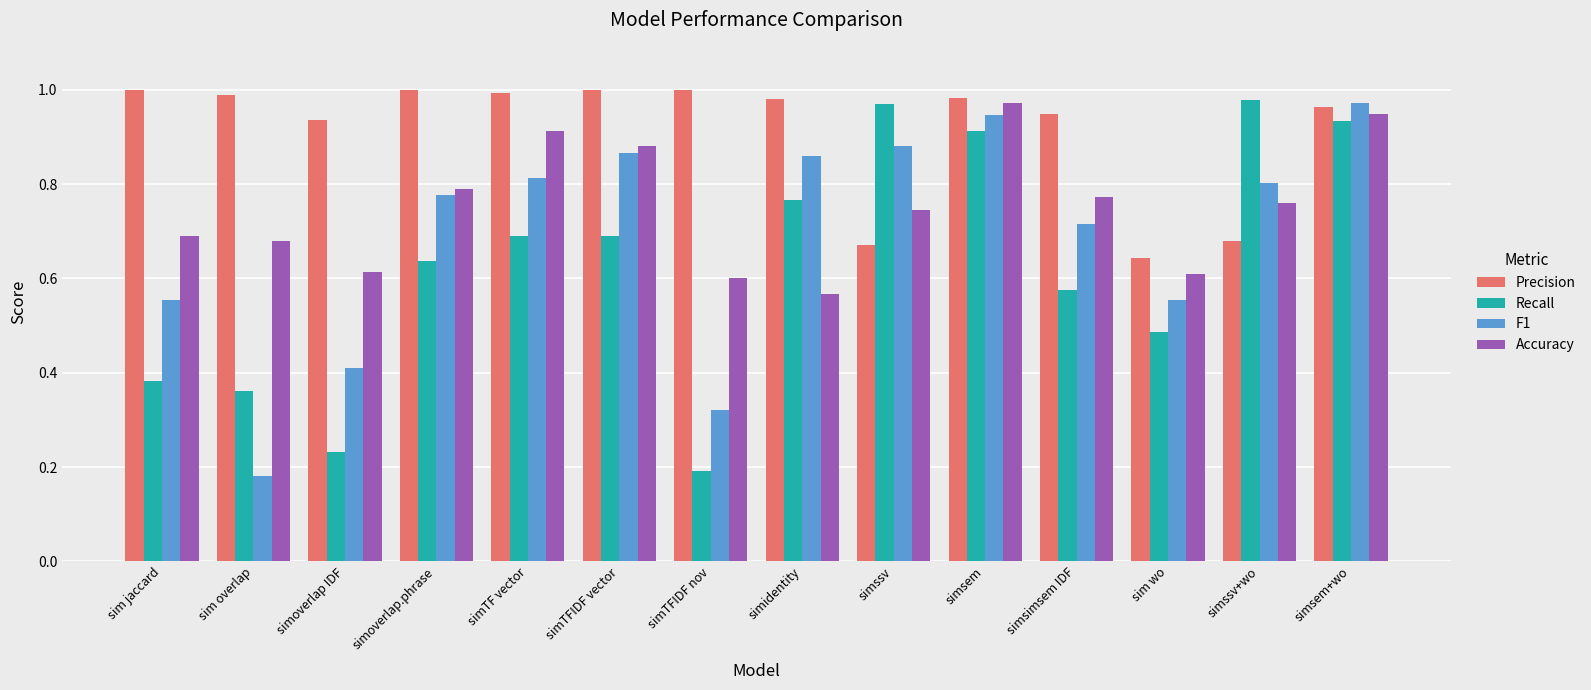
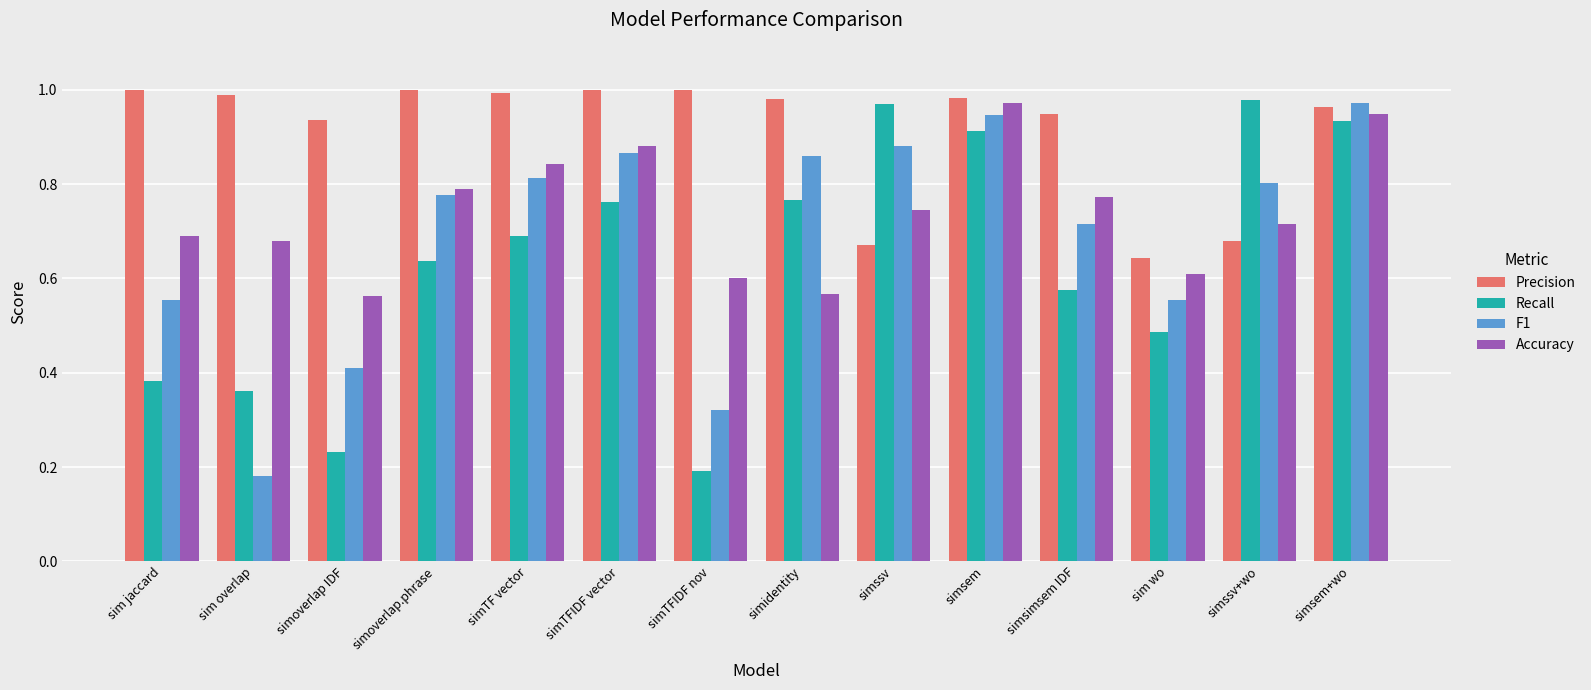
  {
    "Precision": {
      "sim jaccard": 1.00,
      "sim overlap": 0.99,
      "simoverlap IDF": 0.94,
      "simoverlap.phrase": 1.00,
      "simTF vector": 0.99,
      "simTFIDF vector": 1.00,
      "simTFIDF nov": 1.00,
      "simidentity": 0.98,
      "simssv": 0.67,
      "simsem": 0.98,
      "simsimsem IDF": 0.95,
      "sim wo": 0.64,
      "simssv+wo": 0.68,
      "simsem+wo": 0.96
    },
    "Recall": {
      "sim jaccard": 0.38,
      "sim overlap": 0.36,
      "simoverlap IDF": 0.23,
      "simoverlap.phrase": 0.64,
      "simTF vector": 0.69,
-     "simTFIDF vector": 0.69,
+     "simTFIDF vector": 0.76,
      "simTFIDF nov": 0.19,
      "simidentity": 0.77,
      "simssv": 0.97,
      "simsem": 0.91,
      "simsimsem IDF": 0.58,
      "sim wo": 0.49,
      "simssv+wo": 0.98,
      "simsem+wo": 0.93
    },
    "F1": {
      "sim jaccard": 0.55,
      "sim overlap": 0.18,
      "simoverlap IDF": 0.41,
      "simoverlap.phrase": 0.78,
      "simTF vector": 0.81,
      "simTFIDF vector": 0.87,
      "simTFIDF nov": 0.32,
      "simidentity": 0.86,
      "simssv": 0.88,
      "simsem": 0.95,
      "simsimsem IDF": 0.72,
      "sim wo": 0.56,
      "simssv+wo": 0.80,
      "simsem+wo": 0.97
    },
    "Accuracy": {
      "sim jaccard": 0.69,
      "sim overlap": 0.68,
-     "simoverlap IDF": 0.61,
+     "simoverlap IDF": 0.56,
      "simoverlap.phrase": 0.79,
-     "simTF vector": 0.91,
+     "simTF vector": 0.84,
      "simTFIDF vector": 0.88,
      "simTFIDF nov": 0.60,
      "simidentity": 0.57,
      "simssv": 0.75,
      "simsem": 0.97,
      "simsimsem IDF": 0.77,
      "sim wo": 0.61,
-     "simssv+wo": 0.76,
+     "simssv+wo": 0.72,
      "simsem+wo": 0.95
    }
  }
